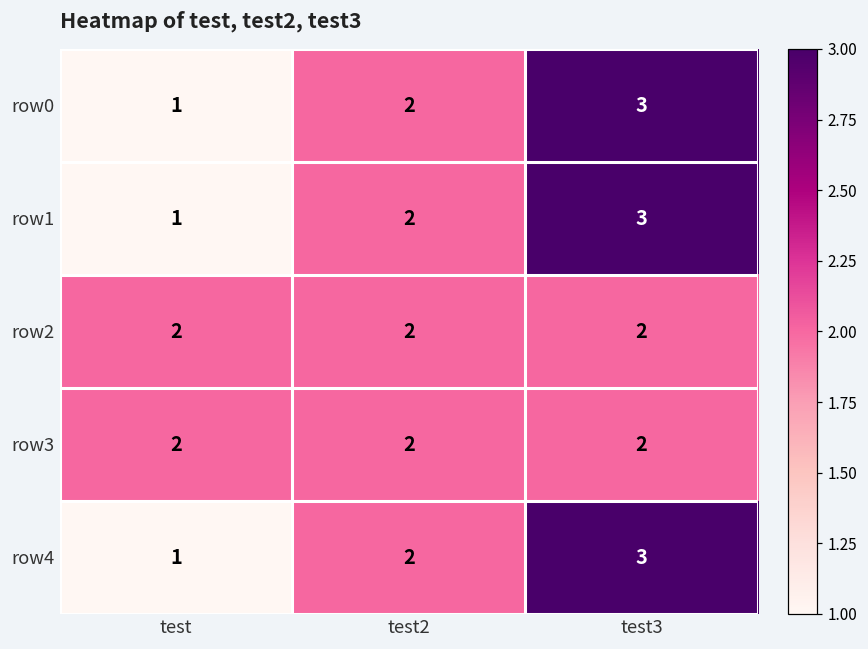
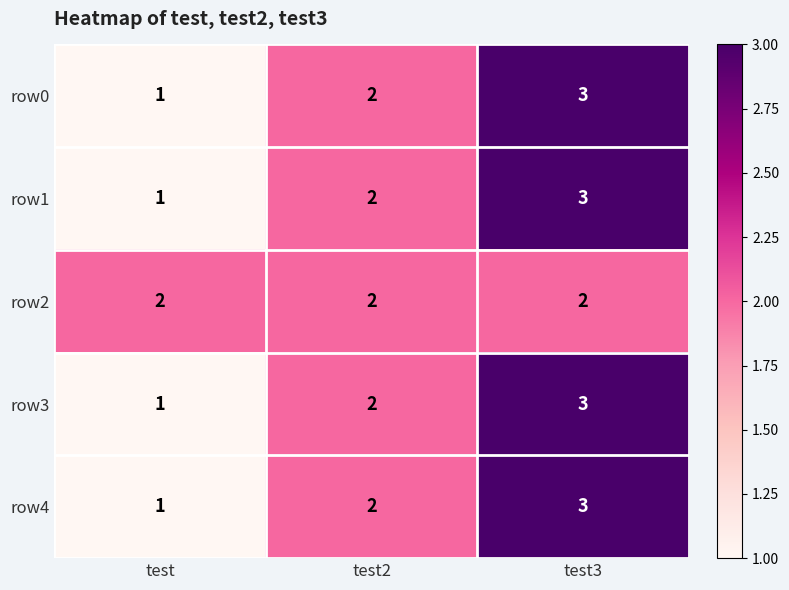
  {
    "row0": {
      "test": 1,
      "test2": 2,
      "test3": 3
    },
    "row1": {
      "test": 1,
      "test2": 2,
      "test3": 3
    },
    "row2": {
      "test": 2,
      "test2": 2,
      "test3": 2
    },
    "row3": {
-     "test": 2,
+     "test": 1,
      "test2": 2,
-     "test3": 2
+     "test3": 3
    },
    "row4": {
      "test": 1,
      "test2": 2,
      "test3": 3
    }
  }
